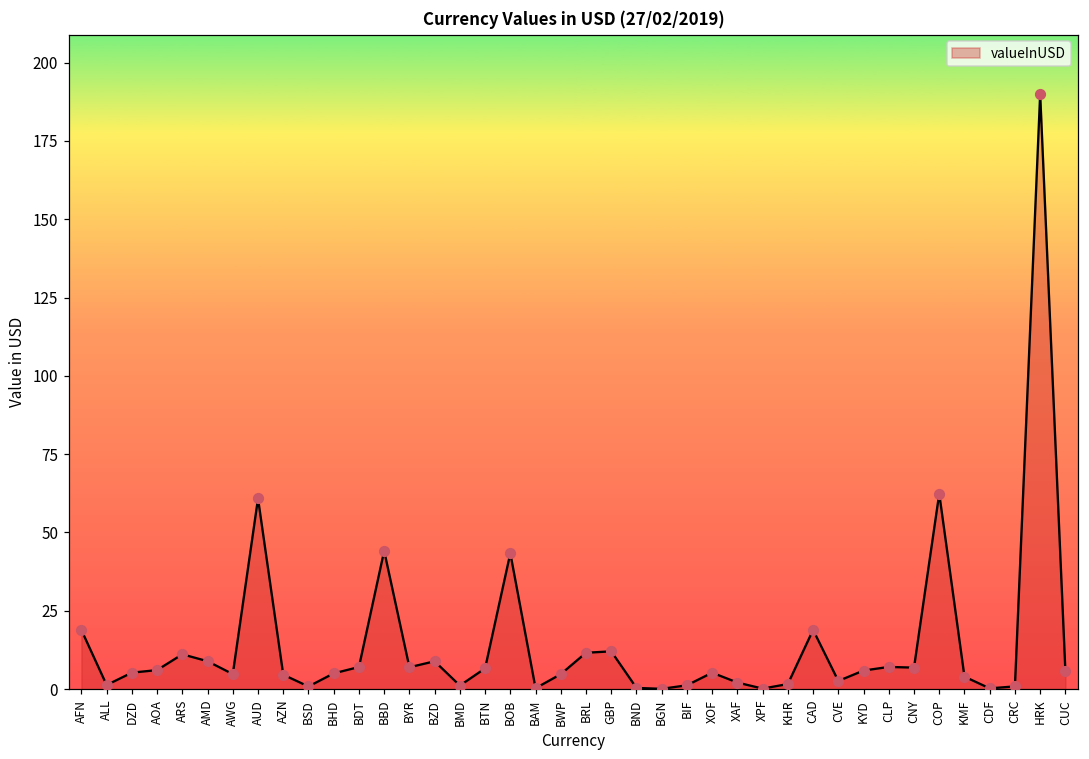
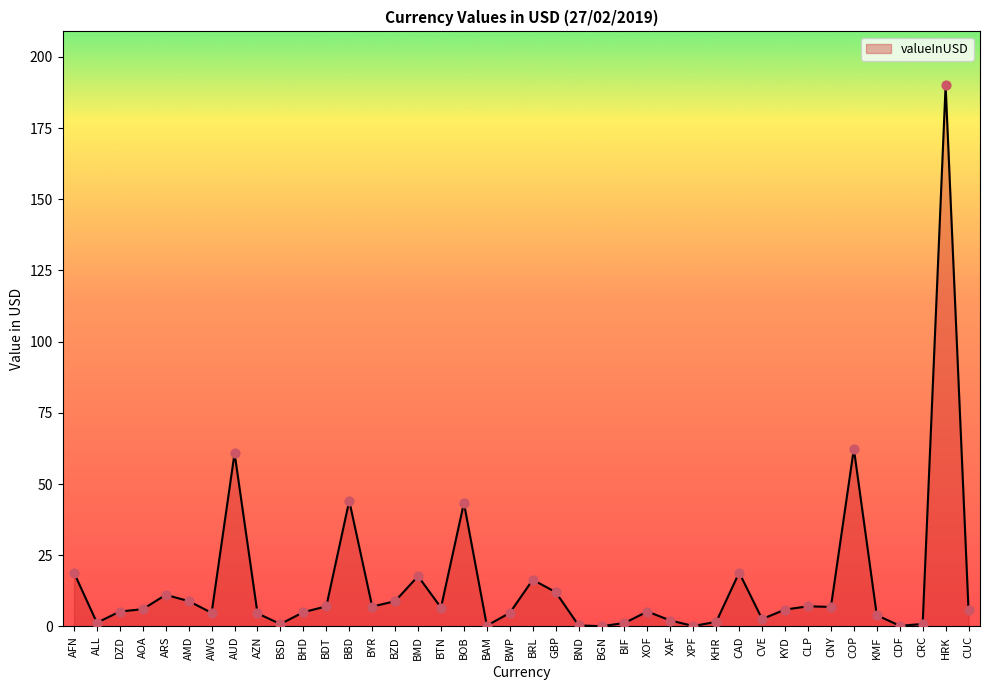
  {
    "AFN": 19,
    "ALL": 1,
    "DZD": 5,
    "AOA": 6,
    "ARS": 11,
    "AMD": 9,
    "AWG": 5,
    "AUD": 61,
    "AZN": 5,
    "BSD": 1,
    "BHD": 5,
    "BDT": 7,
    "BBD": 44,
    "BYR": 7,
    "BZD": 9,
-   "BMD": 1,
+   "BMD": 18,
    "BTN": 7,
    "BOB": 43,
    "BAM": 0,
    "BWP": 5,
-   "BRL": 12,
+   "BRL": 16,
    "GBP": 12,
    "BND": 0,
    "BGN": 0,
    "BIF": 1,
    "XOF": 5,
    "XAF": 2,
    "XPF": 0,
    "KHR": 2,
    "CAD": 19,
    "CVE": 3,
    "KYD": 6,
    "CLP": 7,
    "CNY": 7,
    "COP": 62,
    "KMF": 4,
    "CDF": 0,
    "CRC": 1,
    "HRK": 190,
    "CUC": 6
  }
